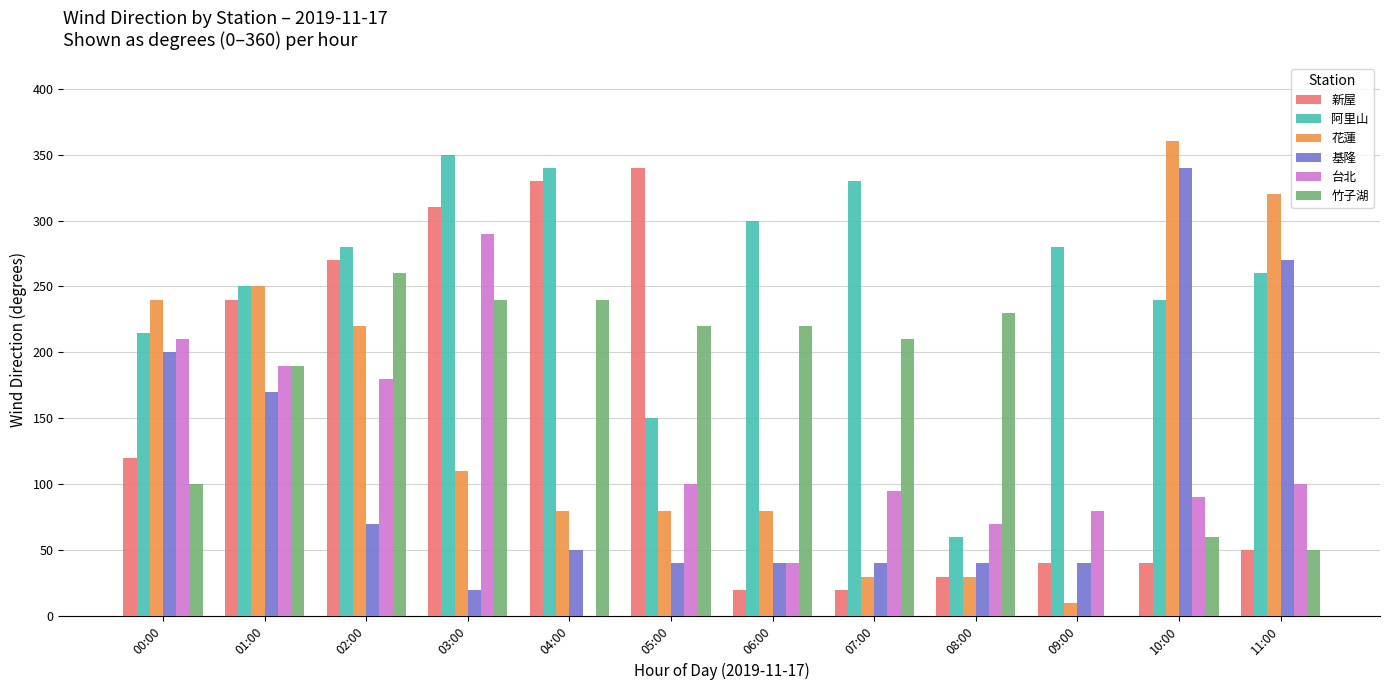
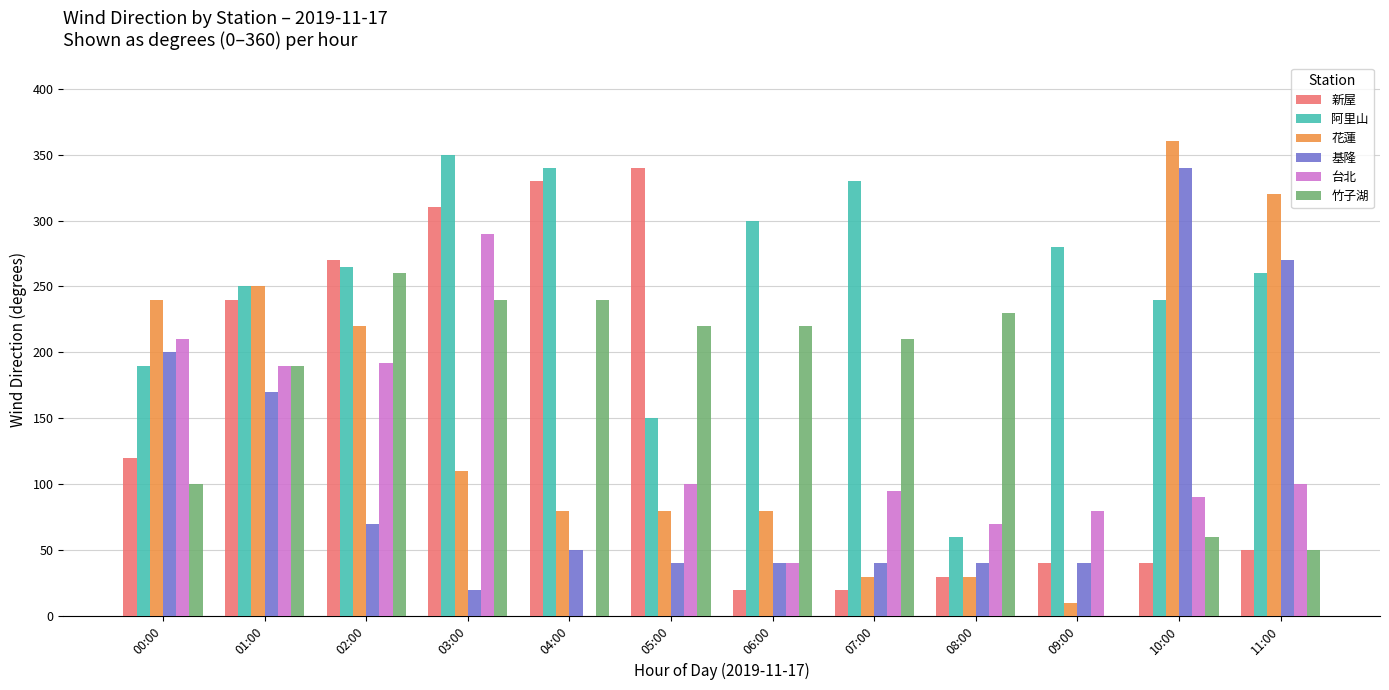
  {
    "阿里山": {
-     "00:00": 215,
+     "00:00": 190,
      "01:00": 250,
-     "02:00": 280,
+     "02:00": 265,
      "03:00": 350,
      "04:00": 340,
      "05:00": 150,
      "06:00": 300,
      "07:00": 330,
      "08:00": 60,
      "09:00": 280,
      "10:00": 240,
      "11:00": 260
    },
    "基隆": {
      "00:00": 200,
      "01:00": 170,
      "02:00": 70,
      "03:00": 20,
      "04:00": 50,
      "05:00": 40,
      "06:00": 40,
      "07:00": 40,
      "08:00": 40,
      "09:00": 40,
      "10:00": 340,
      "11:00": 270
    },
    "台北": {
      "00:00": 210,
      "01:00": 190,
-     "02:00": 180,
+     "02:00": 192,
      "03:00": 290,
      "04:00": 0,
      "05:00": 100,
      "06:00": 40,
      "07:00": 95,
      "08:00": 70,
      "09:00": 80,
      "10:00": 90,
      "11:00": 100
    },
    "竹子湖": {
      "00:00": 100,
      "01:00": 190,
      "02:00": 260,
      "03:00": 240,
      "04:00": 240,
      "05:00": 220,
      "06:00": 220,
      "07:00": 210,
      "08:00": 230,
      "09:00": 0,
      "10:00": 60,
      "11:00": 50
    }
  }
